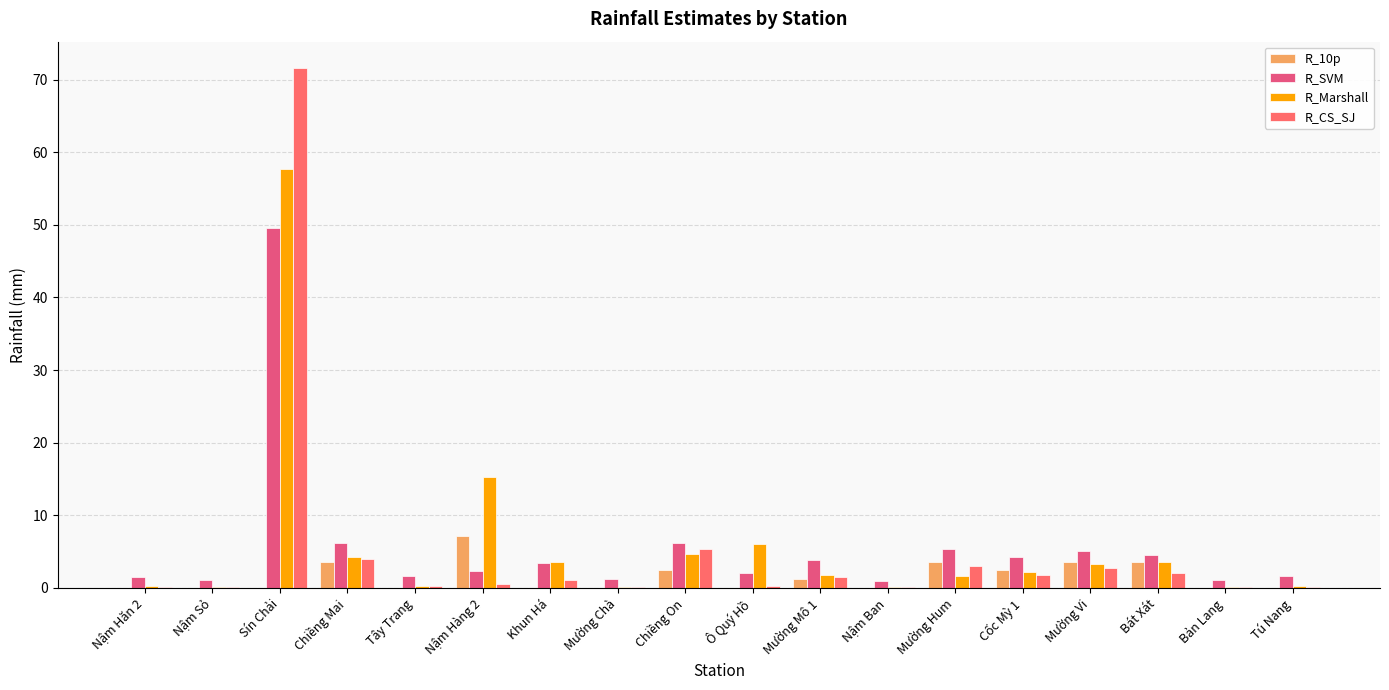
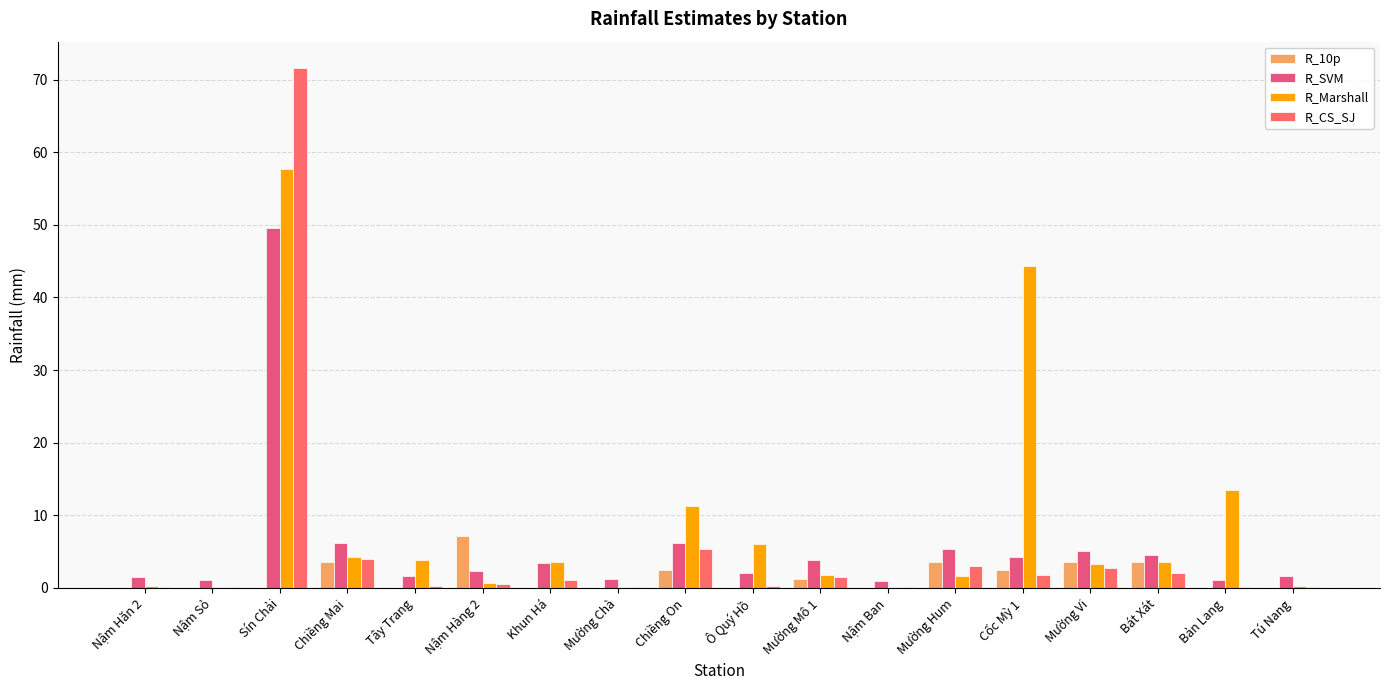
  {
    "R_Marshall": {
      "Sín Chải": 58,
      "Chiềng Mai": 4,
-     "Tây Trang": 0,
-     "Nậm Hàng 2": 15,
+     "Tây Trang": 4,
+     "Nậm Hàng 2": 1,
      "Khun Há": 4,
-     "Chiềng On": 5,
+     "Chiềng On": 11,
      "Ô Quý Hồ": 6,
      "Mường Mô 1": 2,
      "Mường Hum": 2,
-     "Cốc Mỳ 1": 2,
+     "Cốc Mỳ 1": 44,
      "Mường Vi": 3,
      "Bát Xát": 4,
-     "Bản Lang": 0
+     "Bản Lang": 13
    }
  }
